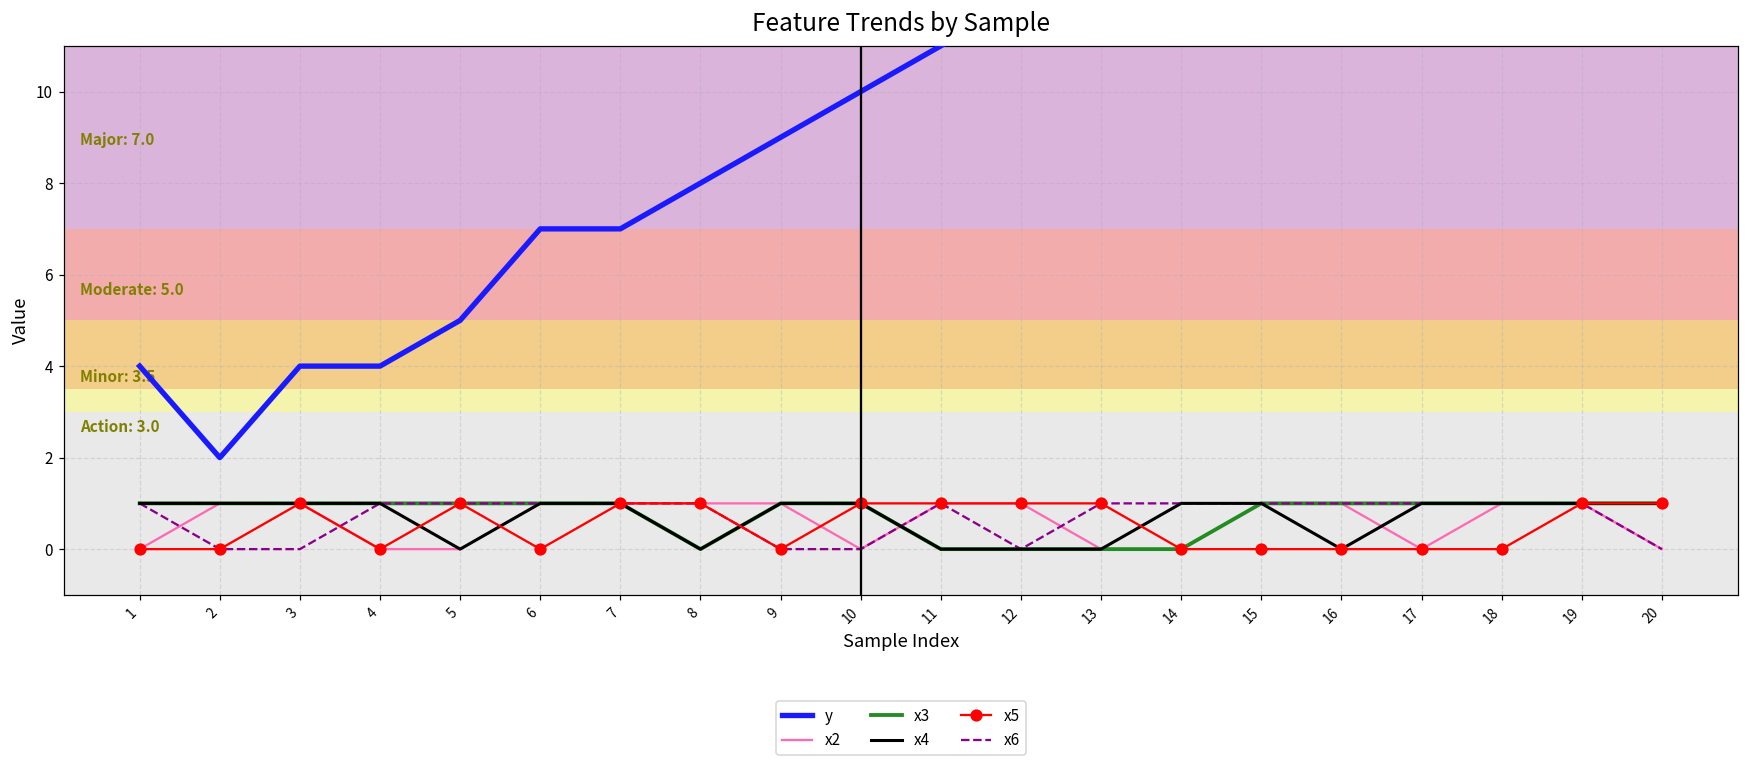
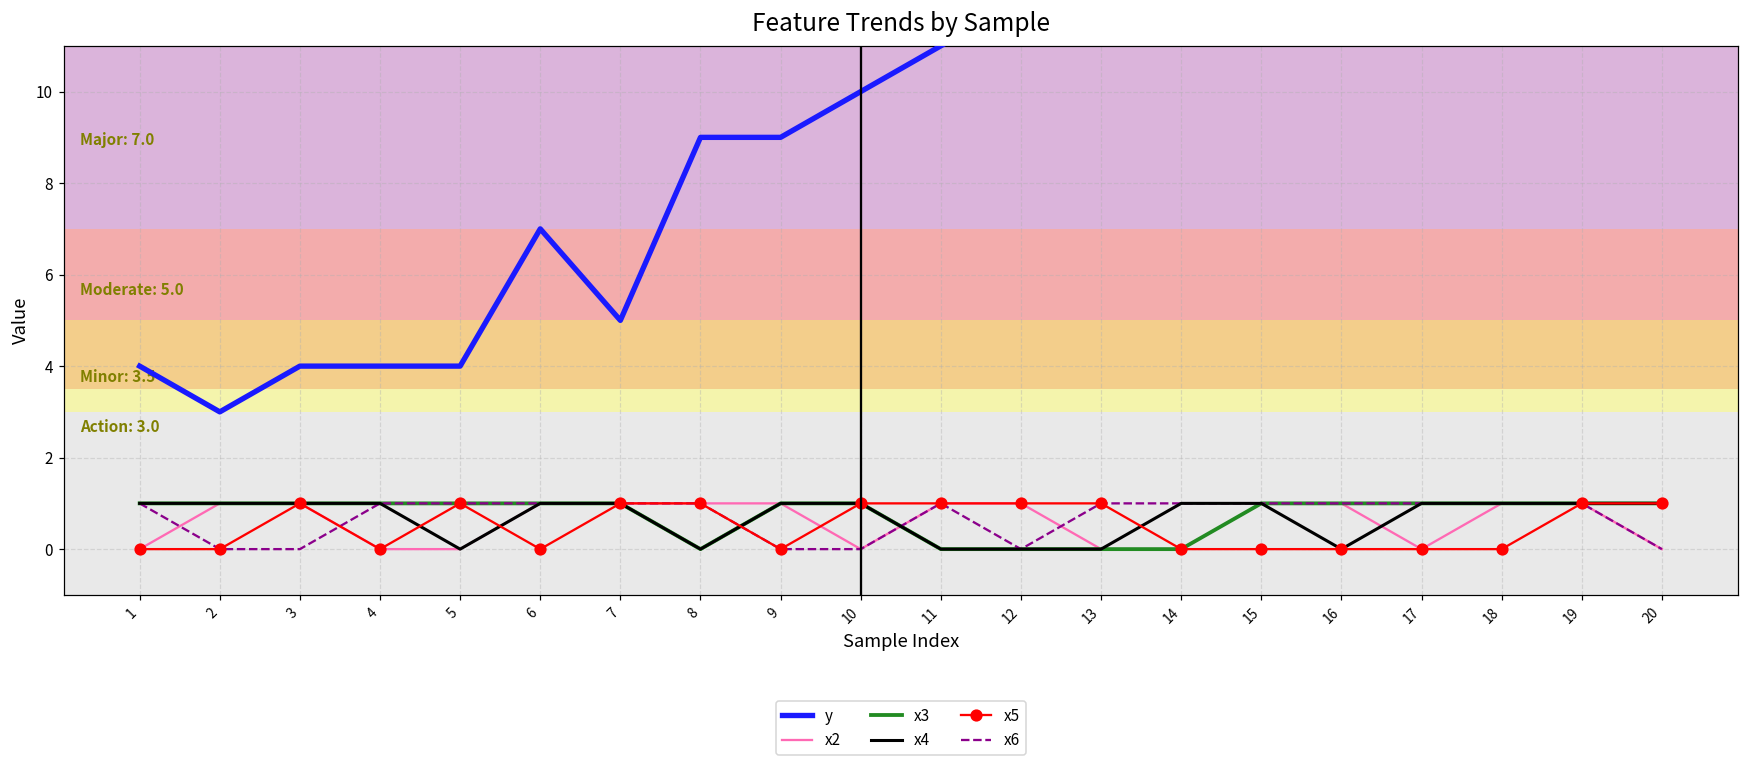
  {
    "y": {
-     "2": 2,
+     "2": 3,
      "3": 4,
      "4": 4,
-     "5": 5,
+     "5": 4,
      "6": 7,
-     "7": 7,
-     "8": 8,
+     "7": 5,
+     "8": 9,
      "9": 9,
      "10": 10,
      "11": 11
    },
    "x5": {
      "6": 0,
      "15": 0,
      "18": 0
    },
    "x6": {
      "3": 0
    }
  }
